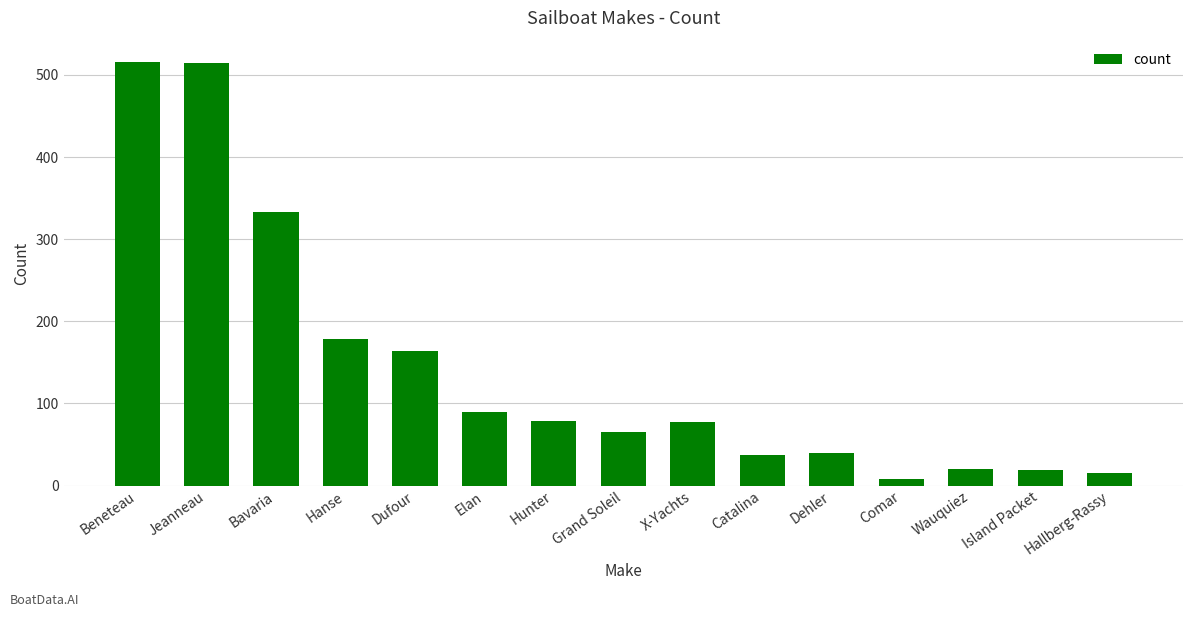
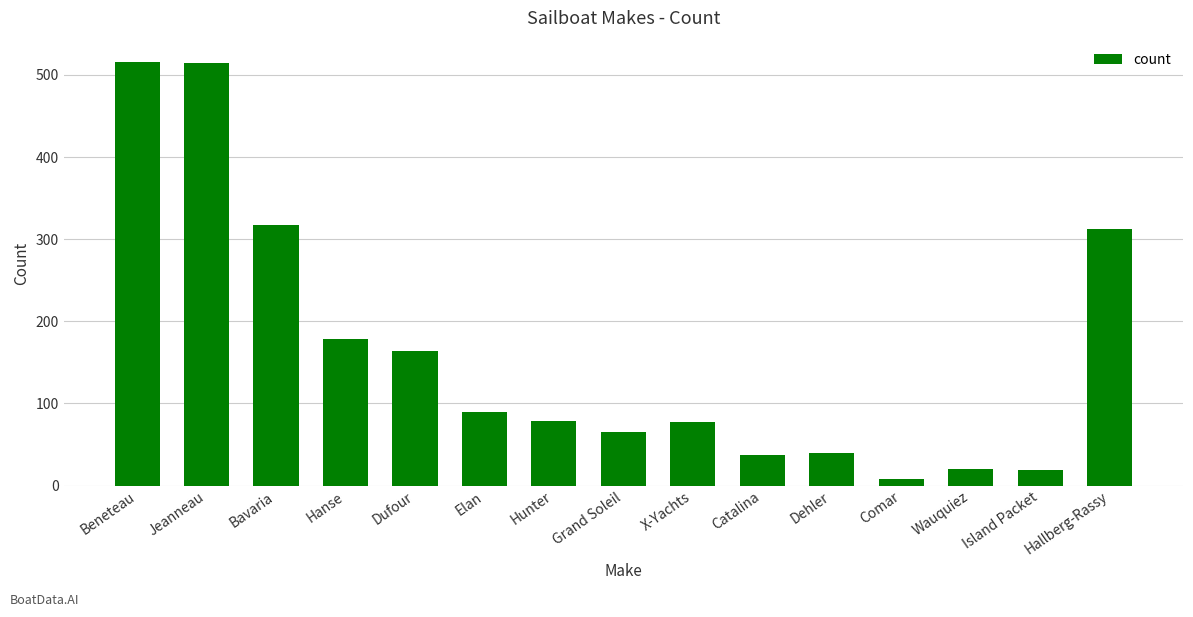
  {
    "Beneteau": 520,
    "Jeanneau": 510,
-   "Bavaria": 330,
+   "Bavaria": 320,
    "Hanse": 180,
    "Dufour": 160,
    "Elan": 90,
    "Hunter": 80,
    "Grand Soleil": 70,
    "X-Yachts": 80,
    "Catalina": 40,
    "Dehler": 40,
    "Comar": 10,
    "Wauquiez": 20,
    "Island Packet": 20,
-   "Hallberg-Rassy": 20
+   "Hallberg-Rassy": 310
  }
